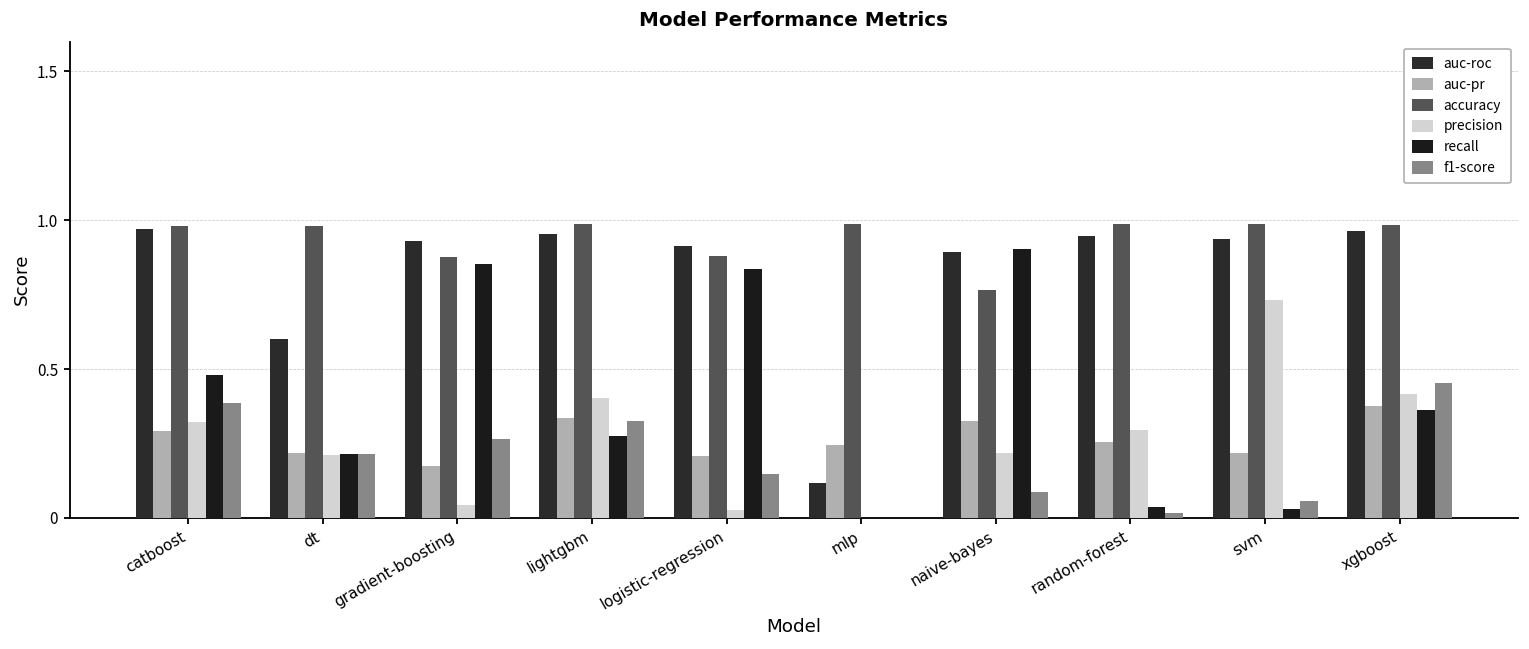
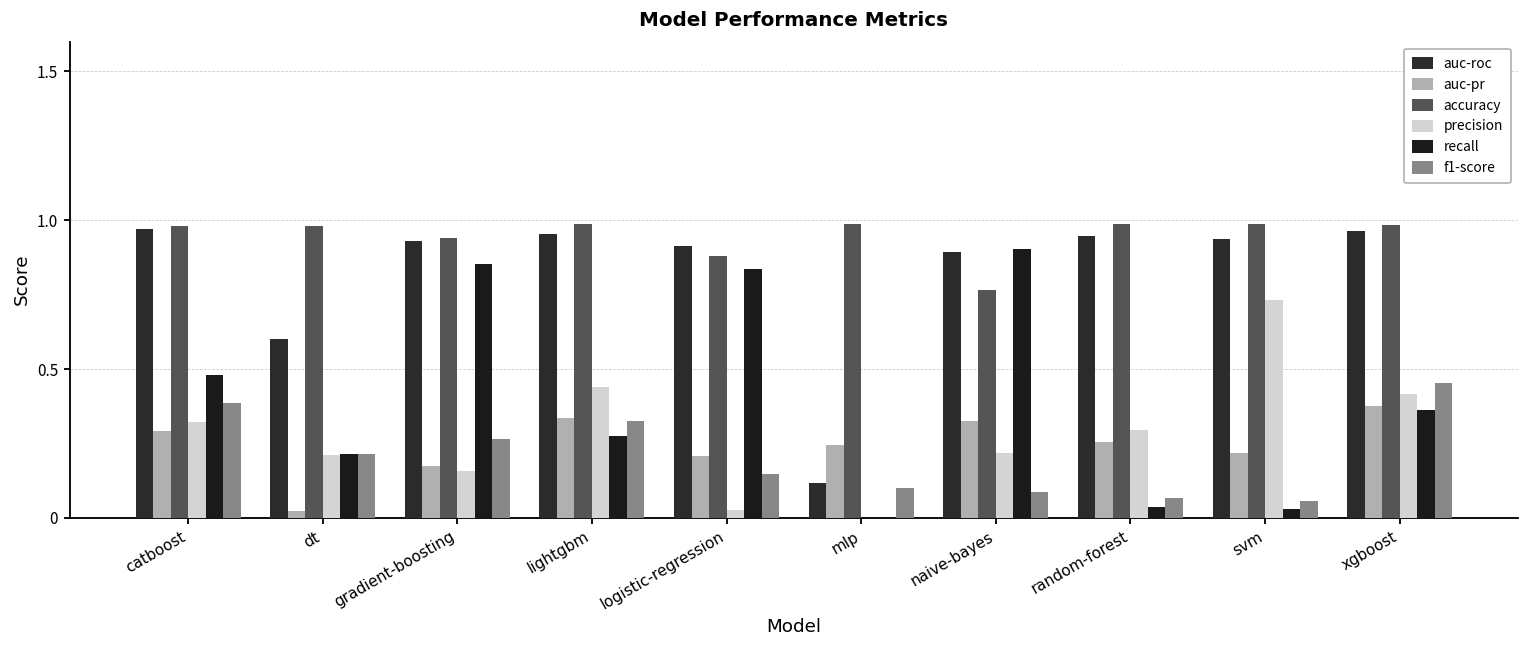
  {
    "auc-pr": {
      "catboost": 0.29,
-     "dt": 0.22,
+     "dt": 0.02,
      "gradient-boosting": 0.17,
      "lightgbm": 0.33,
      "logistic-regression": 0.21,
      "mlp": 0.25,
      "naive-bayes": 0.32,
      "random-forest": 0.25,
      "svm": 0.22,
      "xgboost": 0.37
    },
    "accuracy": {
      "catboost": 0.98,
      "dt": 0.98,
-     "gradient-boosting": 0.88,
+     "gradient-boosting": 0.94,
      "lightgbm": 0.99,
      "logistic-regression": 0.88,
      "mlp": 0.99,
      "naive-bayes": 0.76,
      "random-forest": 0.99,
      "svm": 0.99,
      "xgboost": 0.99
    },
    "precision": {
      "catboost": 0.32,
      "dt": 0.21,
-     "gradient-boosting": 0.04,
-     "lightgbm": 0.40,
+     "gradient-boosting": 0.16,
+     "lightgbm": 0.44,
      "logistic-regression": 0.03,
      "mlp": 0.00,
      "naive-bayes": 0.22,
      "random-forest": 0.29,
      "svm": 0.73,
      "xgboost": 0.42
    },
    "f1-score": {
      "catboost": 0.39,
      "dt": 0.21,
      "gradient-boosting": 0.27,
      "lightgbm": 0.33,
      "logistic-regression": 0.15,
-     "mlp": 0.0,
+     "mlp": 0.1,
      "naive-bayes": 0.09,
-     "random-forest": 0.02,
+     "random-forest": 0.07,
      "svm": 0.06,
      "xgboost": 0.45
    }
  }
